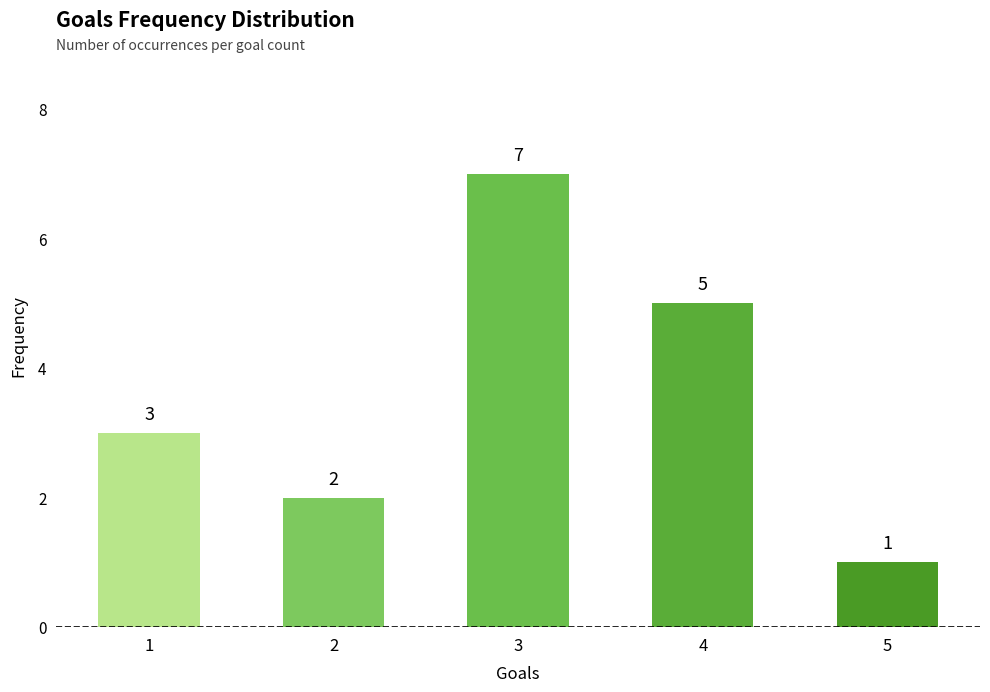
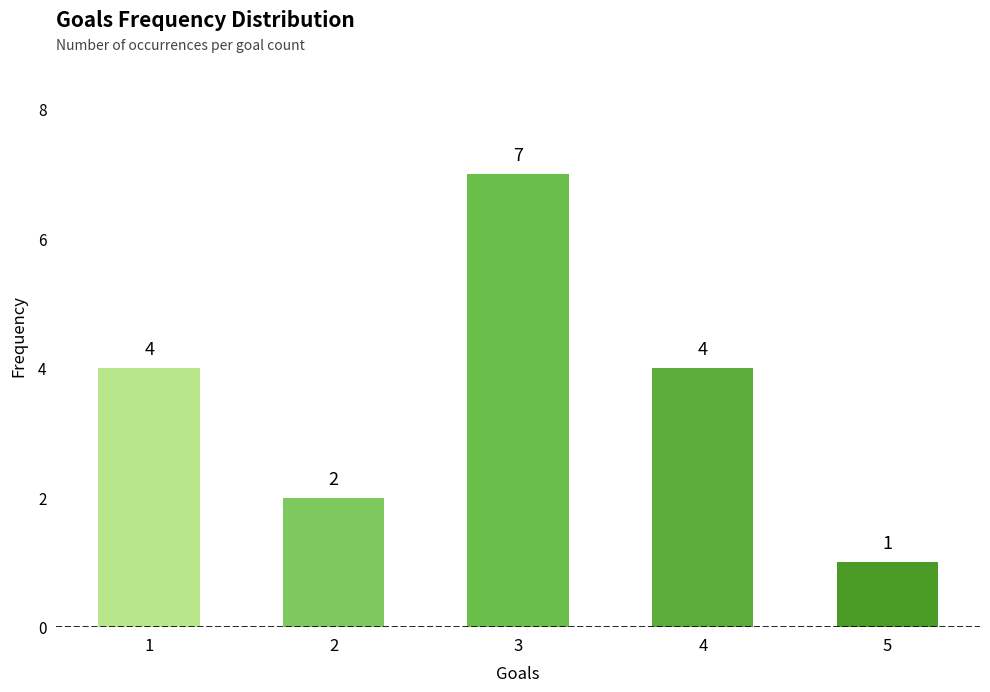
  {
-   "1": 3,
+   "1": 4,
    "2": 2,
    "3": 7,
-   "4": 5,
+   "4": 4,
    "5": 1
  }
